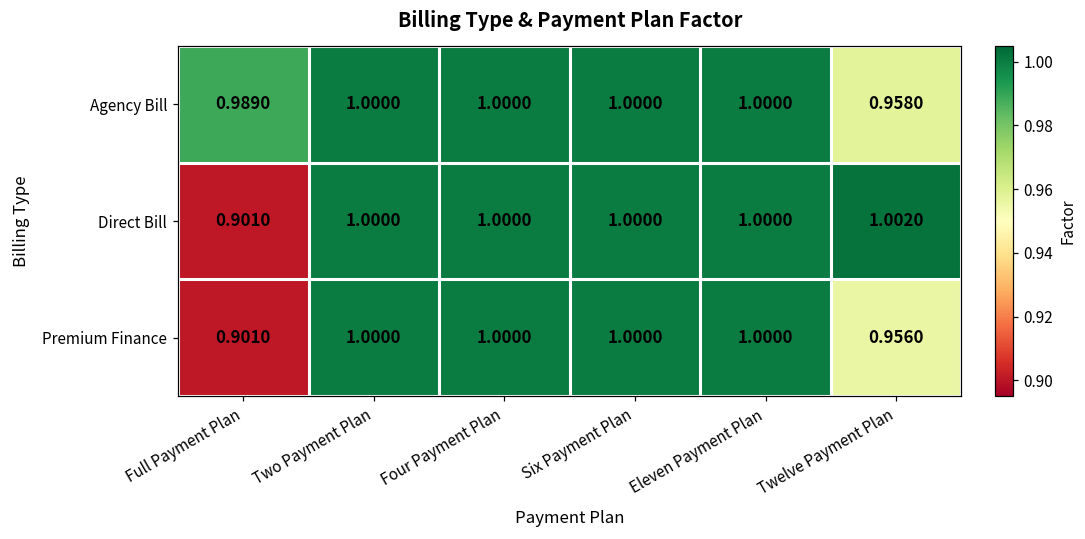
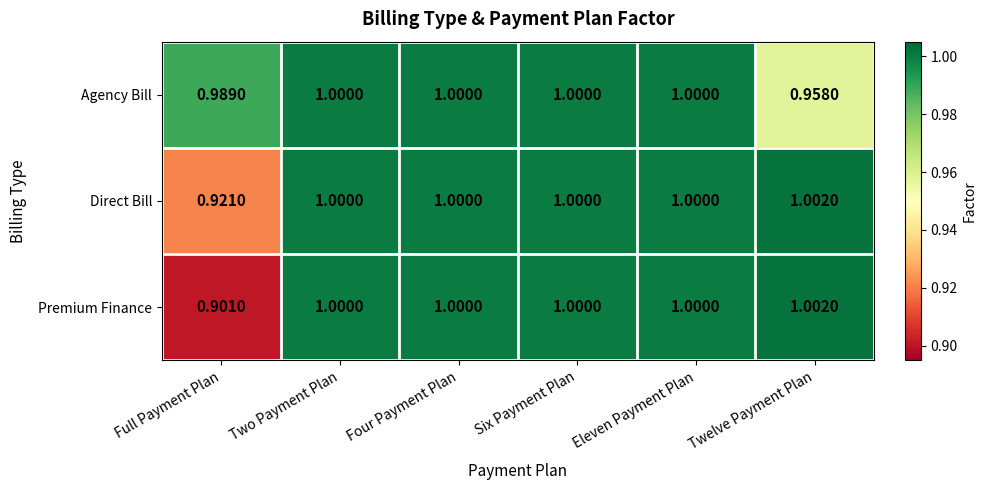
  {
    "Agency Bill": {
      "Full Payment Plan": 0.9890,
      "Two Payment Plan": 1.0000,
      "Four Payment Plan": 1.0000,
      "Six Payment Plan": 1.0000,
      "Eleven Payment Plan": 1.0000,
      "Twelve Payment Plan": 0.9580
    },
    "Direct Bill": {
-     "Full Payment Plan": 0.9010,
+     "Full Payment Plan": 0.9210,
      "Two Payment Plan": 1.0000,
      "Four Payment Plan": 1.0000,
      "Six Payment Plan": 1.0000,
      "Eleven Payment Plan": 1.0000,
      "Twelve Payment Plan": 1.0020
    },
    "Premium Finance": {
      "Full Payment Plan": 0.9010,
      "Two Payment Plan": 1.0000,
      "Four Payment Plan": 1.0000,
      "Six Payment Plan": 1.0000,
      "Eleven Payment Plan": 1.0000,
-     "Twelve Payment Plan": 0.9560
+     "Twelve Payment Plan": 1.0020
    }
  }
